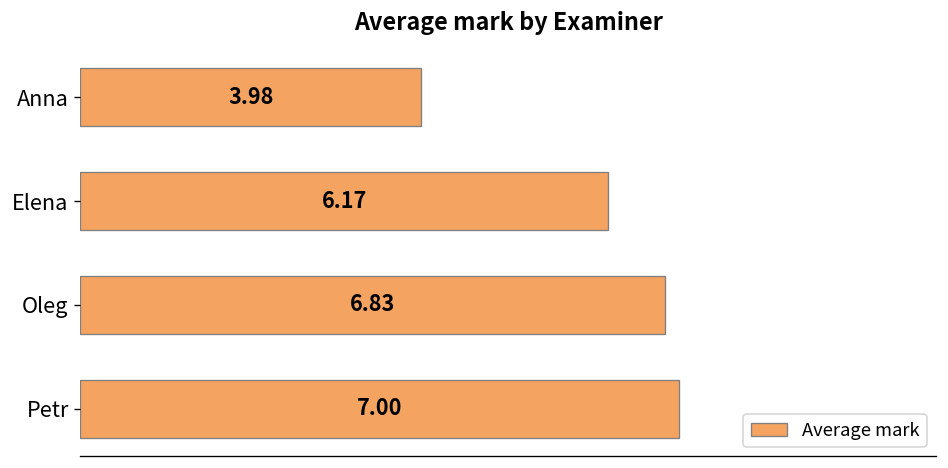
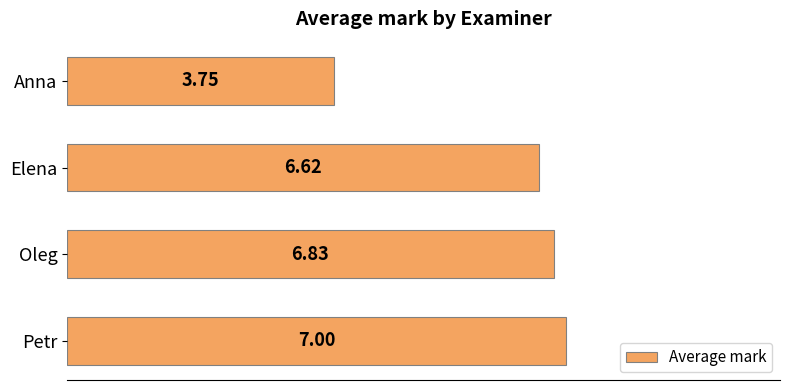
  {
-   "Anna": 3.98,
-   "Elena": 6.17,
+   "Anna": 3.75,
+   "Elena": 6.62,
    "Oleg": 6.83,
    "Petr": 7.00
  }
